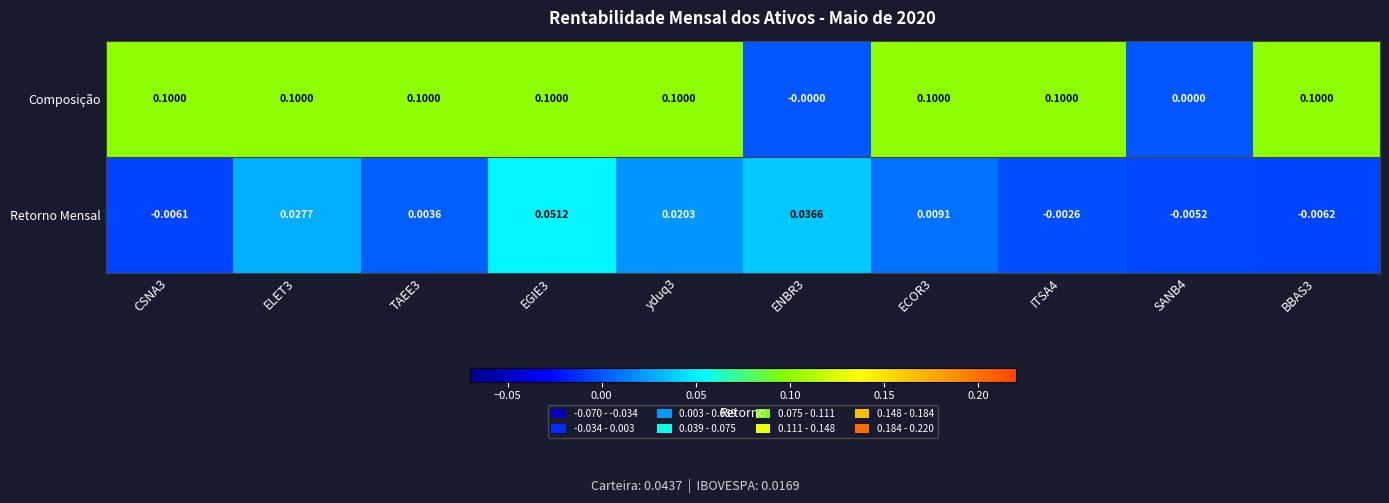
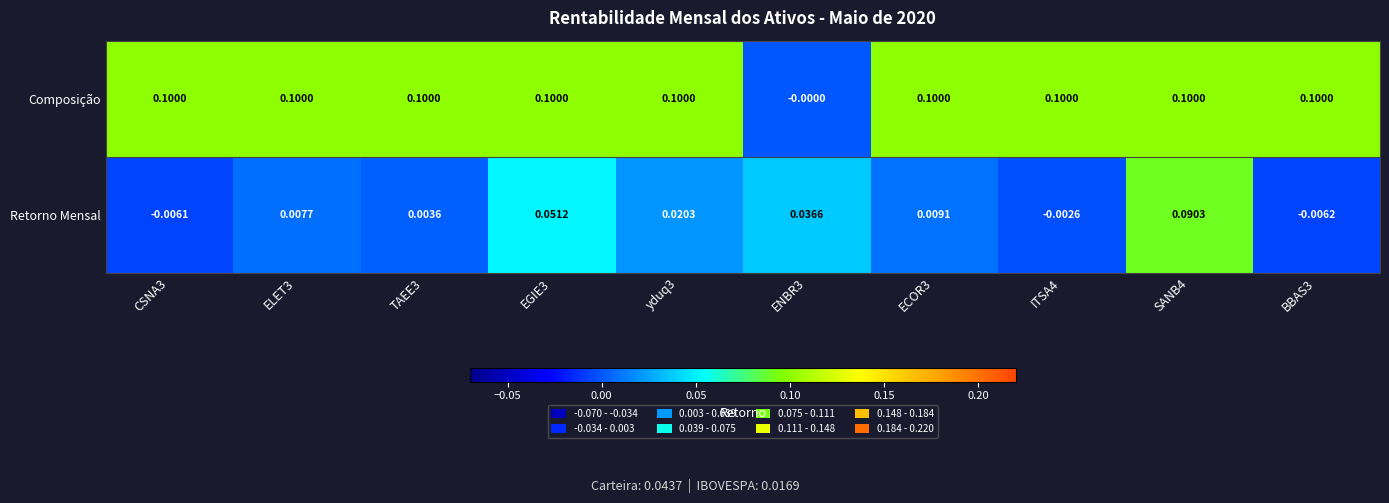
  {
    "Composição": {
      "CSNA3": 0.1000,
      "ELET3": 0.1000,
      "TAEE3": 0.1000,
      "EGIE3": 0.1000,
      "yduq3": 0.1000,
      "ENBR3": -0.0000,
      "ECOR3": 0.1000,
      "ITSA4": 0.1000,
-     "SANB4": 0.0000,
+     "SANB4": 0.1000,
      "BBAS3": 0.1000
    },
    "Retorno Mensal": {
      "CSNA3": -0.0061,
-     "ELET3": 0.0277,
+     "ELET3": 0.0077,
      "TAEE3": 0.0036,
      "EGIE3": 0.0512,
      "yduq3": 0.0203,
      "ENBR3": 0.0366,
      "ECOR3": 0.0091,
      "ITSA4": -0.0026,
-     "SANB4": -0.0052,
+     "SANB4": 0.0903,
      "BBAS3": -0.0062
    }
  }
